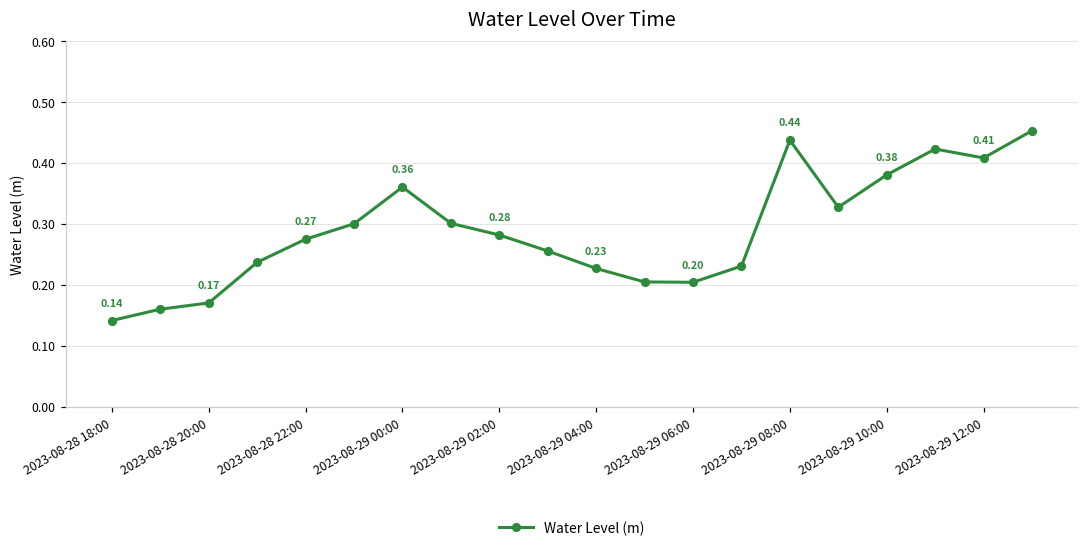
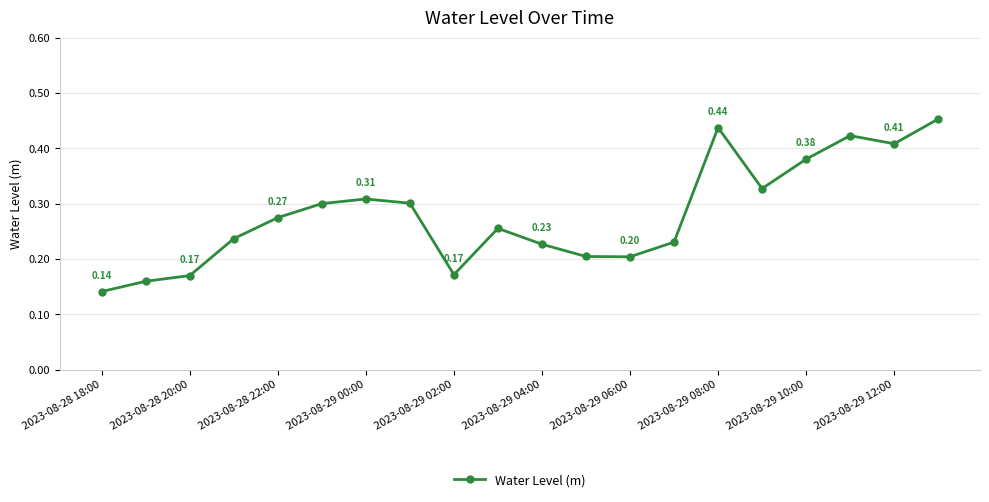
  {
    "2023-08-28 18:00": 0.14,
    "2023-08-28 20:00": 0.17,
    "2023-08-28 22:00": 0.27,
-   "2023-08-29 00:00": 0.36,
-   "2023-08-29 02:00": 0.28,
+   "2023-08-29 00:00": 0.31,
+   "2023-08-29 02:00": 0.17,
    "2023-08-29 04:00": 0.23,
    "2023-08-29 06:00": 0.20,
    "2023-08-29 08:00": 0.44,
    "2023-08-29 10:00": 0.38,
    "2023-08-29 12:00": 0.41
  }
